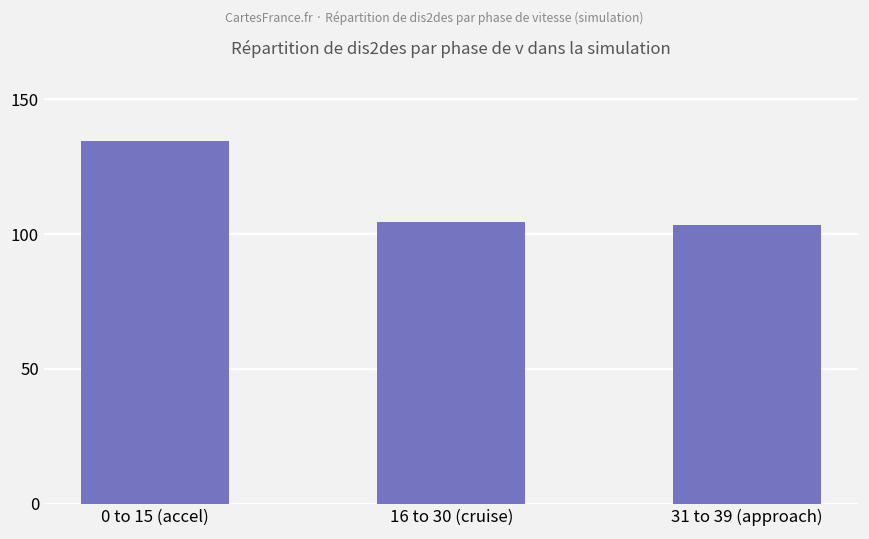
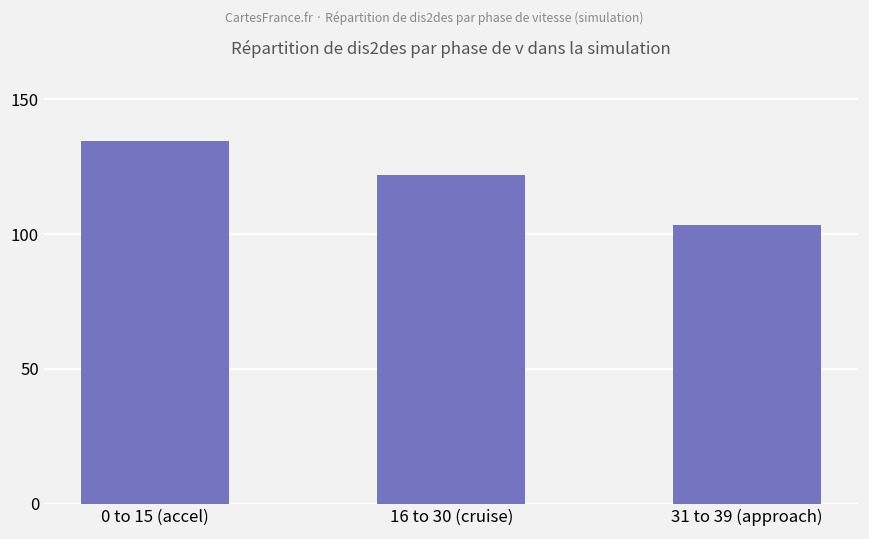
  {
    "0 to 15 (accel)": 135,
-   "16 to 30 (cruise)": 105,
+   "16 to 30 (cruise)": 122,
    "31 to 39 (approach)": 103
  }
